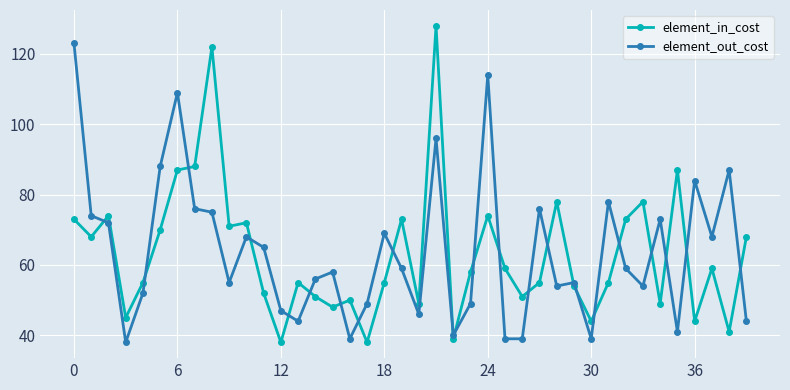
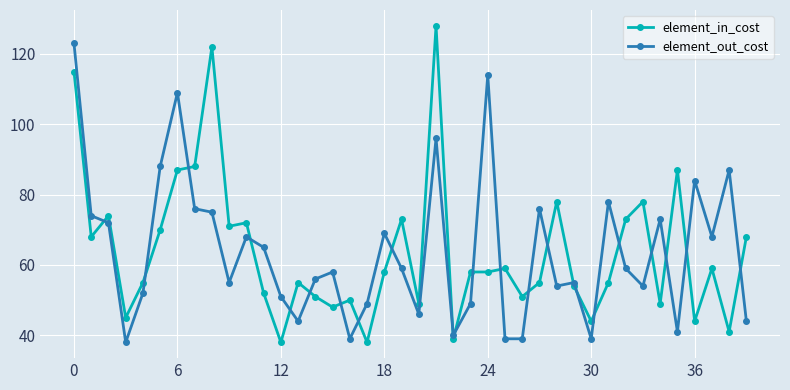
  {
    "element_in_cost": {
-     "0": 73,
+     "0": 115,
      "6": 87,
      "12": 38,
-     "18": 55,
-     "24": 74,
+     "18": 58,
+     "24": 58,
      "30": 44,
      "36": 44
    },
    "element_out_cost": {
      "0": 123,
      "6": 109,
-     "12": 47,
+     "12": 51,
      "18": 69,
      "24": 114,
      "30": 39,
      "36": 84
    }
  }
